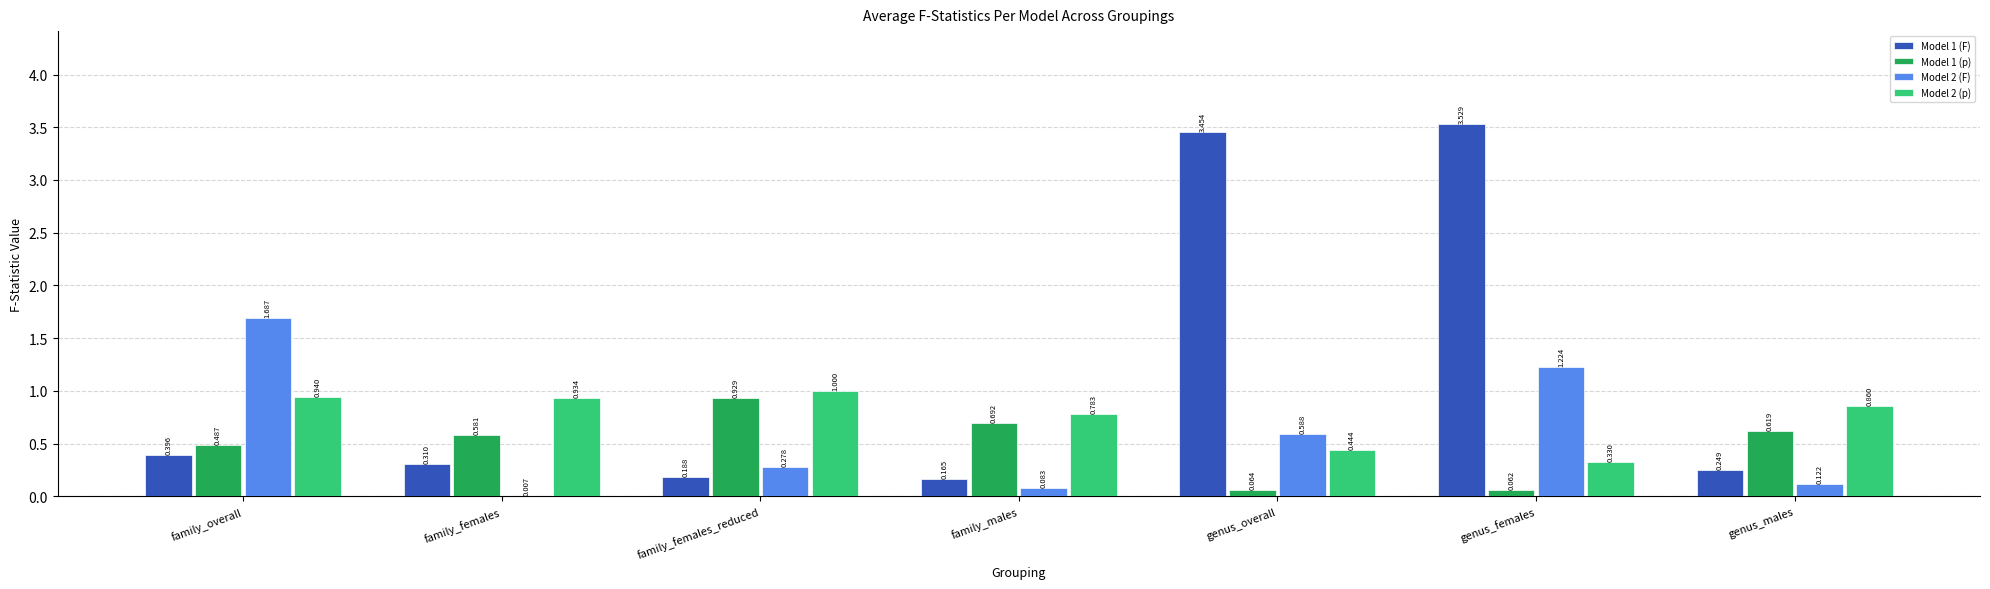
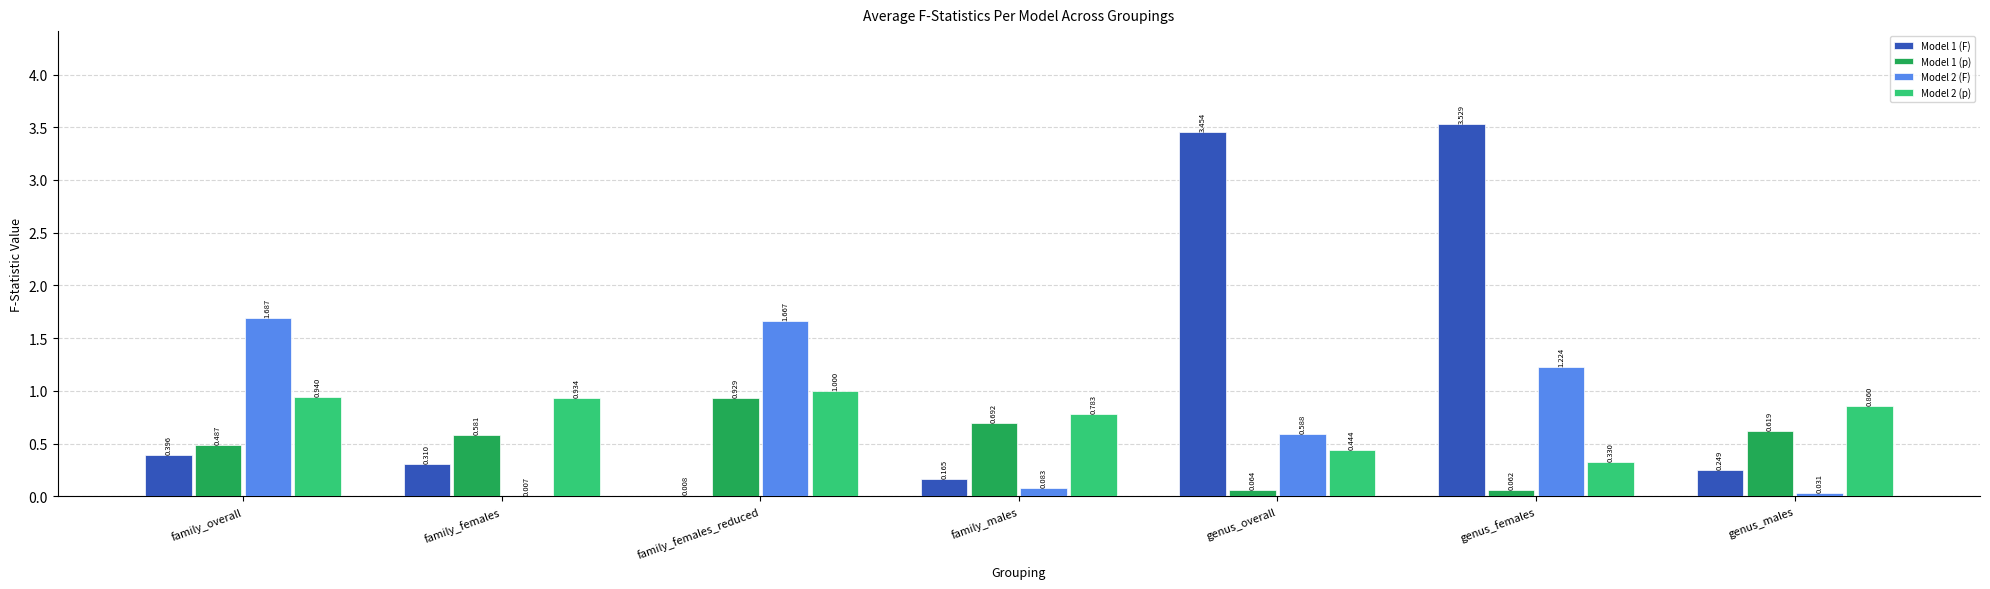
  {
    "Model 1 (F)": {
      "family_overall": 0.396,
      "family_females": 0.310,
-     "family_females_reduced": 0.188,
+     "family_females_reduced": 0.008,
      "family_males": 0.165,
      "genus_overall": 3.454,
      "genus_females": 3.529,
      "genus_males": 0.249
    },
    "Model 2 (F)": {
      "family_overall": 1.687,
      "family_females": 0.007,
-     "family_females_reduced": 0.278,
+     "family_females_reduced": 1.667,
      "family_males": 0.083,
      "genus_overall": 0.588,
      "genus_females": 1.224,
-     "genus_males": 0.122
+     "genus_males": 0.031
    }
  }
